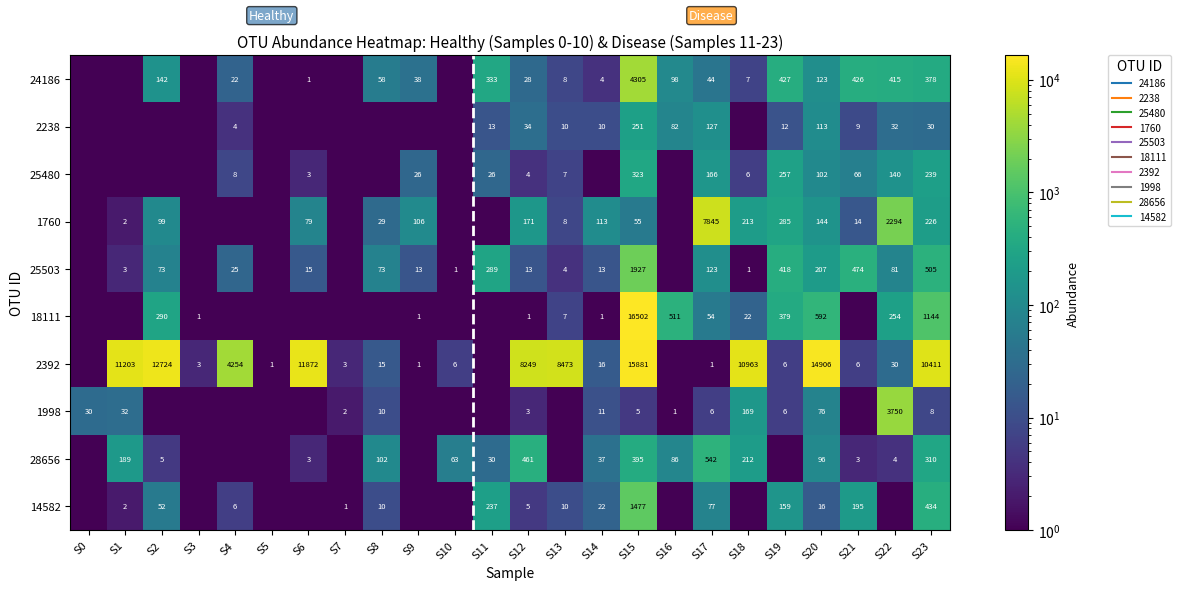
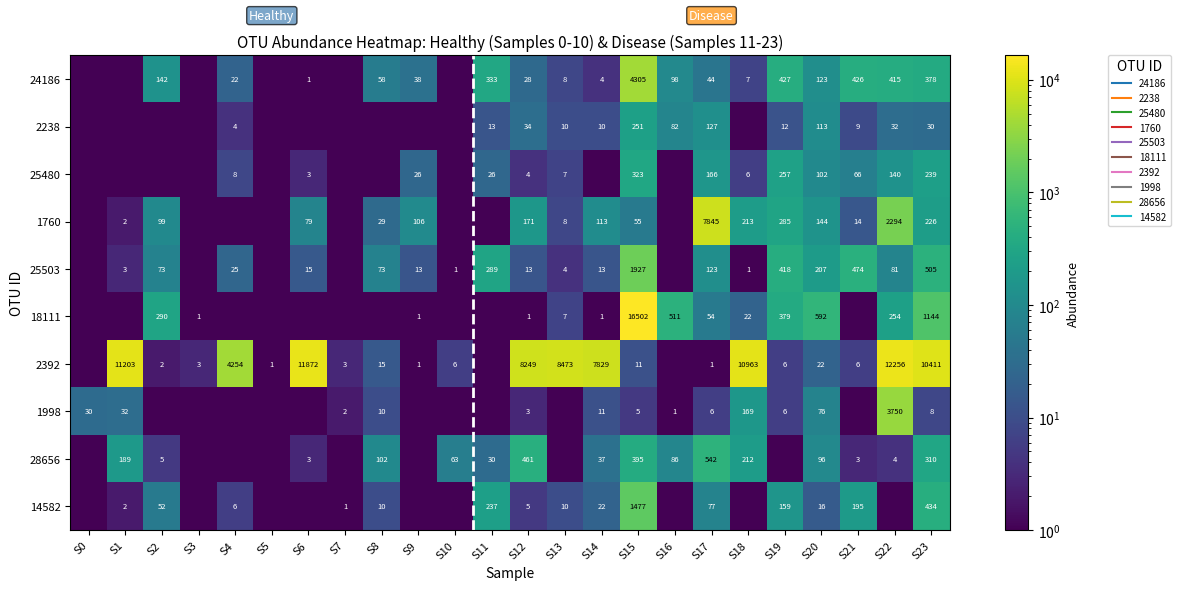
  {
    "24186": {
      "S2": 142,
      "S4": 22,
      "S6": 1,
      "S8": 58,
      "S9": 38,
      "S11": 333,
      "S12": 28,
      "S13": 8,
      "S14": 4,
      "S15": 4305,
      "S16": 98,
      "S17": 44,
      "S18": 7,
      "S19": 427,
      "S20": 123,
      "S21": 426,
      "S22": 415,
      "S23": 378
    },
    "2238": {
      "S4": 4,
      "S11": 13,
      "S12": 34,
      "S13": 10,
      "S14": 10,
      "S15": 251,
      "S16": 82,
      "S17": 127,
      "S19": 12,
      "S20": 113,
      "S21": 9,
      "S22": 32,
      "S23": 30
    },
    "25480": {
      "S4": 8,
      "S6": 3,
      "S9": 26,
      "S11": 26,
      "S12": 4,
      "S13": 7,
      "S15": 323,
      "S17": 166,
      "S18": 6,
      "S19": 257,
      "S20": 102,
      "S21": 66,
      "S22": 140,
      "S23": 239
    },
    "1760": {
      "S1": 2,
      "S2": 99,
      "S6": 79,
      "S8": 29,
      "S9": 106,
      "S12": 171,
      "S13": 8,
      "S14": 113,
      "S15": 55,
      "S17": 7845,
      "S18": 213,
      "S19": 285,
      "S20": 144,
      "S21": 14,
      "S22": 2294,
      "S23": 226
    },
    "25503": {
      "S1": 3,
      "S2": 73,
      "S4": 25,
      "S6": 15,
      "S8": 73,
      "S9": 13,
      "S10": 1,
      "S11": 289,
      "S12": 13,
      "S13": 4,
      "S14": 13,
      "S15": 1927,
      "S17": 123,
      "S18": 1,
      "S19": 418,
      "S20": 207,
      "S21": 474,
      "S22": 81,
      "S23": 505
    },
    "18111": {
      "S2": 290,
      "S3": 1,
      "S9": 1,
      "S12": 1,
      "S13": 7,
      "S14": 1,
      "S15": 16502,
      "S16": 511,
      "S17": 54,
      "S18": 22,
      "S19": 379,
      "S20": 592,
      "S22": 254,
      "S23": 1144
    },
    "2392": {
      "S1": 11203,
-     "S2": 12724,
+     "S2": 2,
      "S3": 3,
      "S4": 4254,
      "S5": 1,
      "S6": 11872,
      "S7": 3,
      "S8": 15,
      "S9": 1,
      "S10": 6,
      "S12": 8249,
      "S13": 8473,
-     "S14": 16,
-     "S15": 15881,
+     "S14": 7829,
+     "S15": 11,
      "S17": 1,
      "S18": 10963,
      "S19": 6,
-     "S20": 14906,
+     "S20": 22,
      "S21": 6,
-     "S22": 30,
+     "S22": 12256,
      "S23": 10411
    },
    "1998": {
      "S0": 30,
      "S1": 32,
      "S7": 2,
      "S8": 10,
      "S12": 3,
      "S14": 11,
      "S15": 5,
      "S16": 1,
      "S17": 6,
      "S18": 169,
      "S19": 6,
      "S20": 76,
      "S22": 3750,
      "S23": 8
    },
    "28656": {
      "S1": 189,
      "S2": 5,
      "S6": 3,
      "S8": 102,
      "S10": 63,
      "S11": 30,
      "S12": 461,
      "S14": 37,
      "S15": 395,
      "S16": 86,
      "S17": 542,
      "S18": 212,
      "S20": 96,
      "S21": 3,
      "S22": 4,
      "S23": 310
    },
    "14582": {
      "S1": 2,
      "S2": 52,
      "S4": 6,
      "S7": 1,
      "S8": 10,
      "S11": 237,
      "S12": 5,
      "S13": 10,
      "S14": 22,
      "S15": 1477,
      "S17": 77,
      "S19": 159,
      "S20": 16,
      "S21": 195,
      "S23": 434
    }
  }
